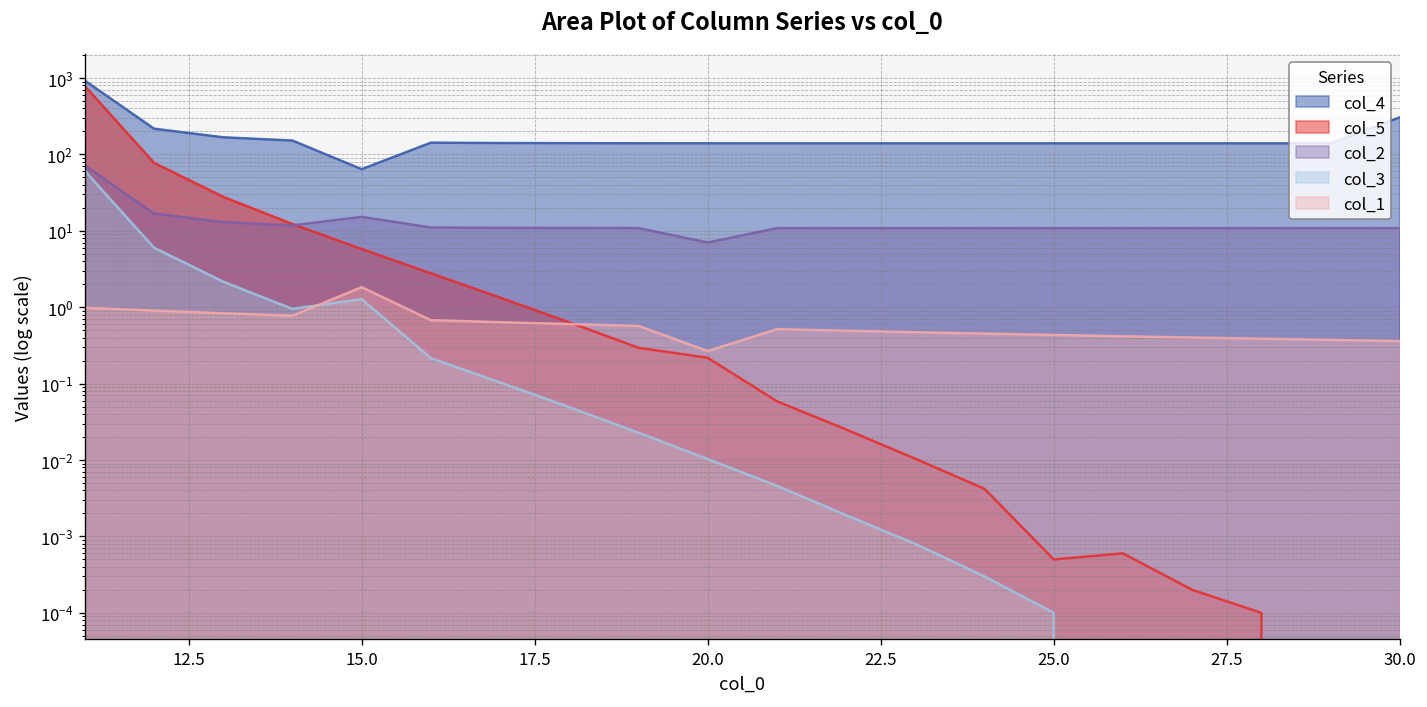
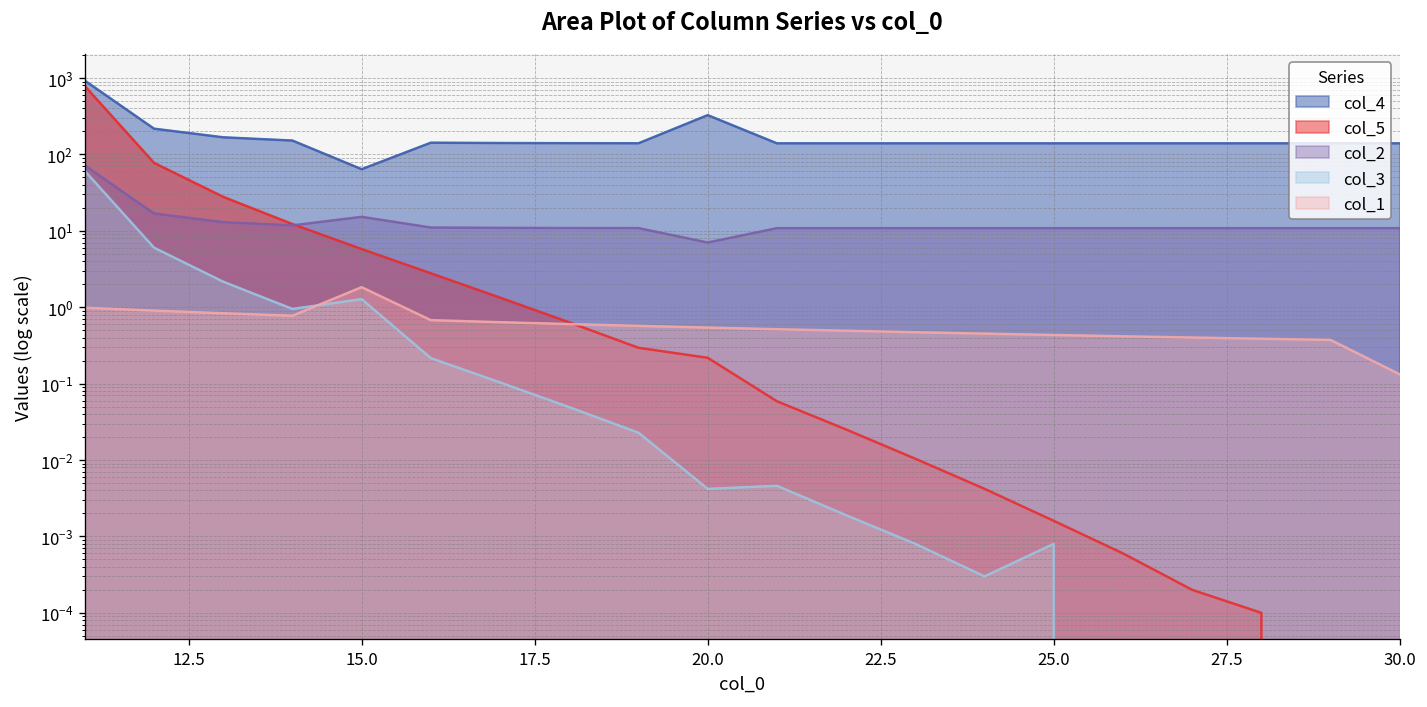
  {
    "col_4": {
      "15.0": 60,
-     "20.0": 140,
+     "20.0": 300,
      "25.0": 140,
-     "30.0": 300
+     "30.0": 140
    },
    "col_5": {
      "15.0": 6,
      "20.0": 0.22,
-     "25.0": 0.0005
+     "25.0": 0.0016
    },
    "col_2": {
      "15.0": 15,
      "20.0": 7,
      "25.0": 11,
      "30.0": 11
    },
    "col_3": {
      "15.0": 1.3,
-     "20.0": 0.010,
-     "25.0": 0.0001
+     "20.0": 0.004,
+     "25.0": 0.0008
    },
    "col_1": {
      "15.0": 1.8,
-     "20.0": 0.27,
+     "20.0": 0.5,
      "25.0": 0.4,
-     "30.0": 0.4
+     "30.0": 0.13
    }
  }
